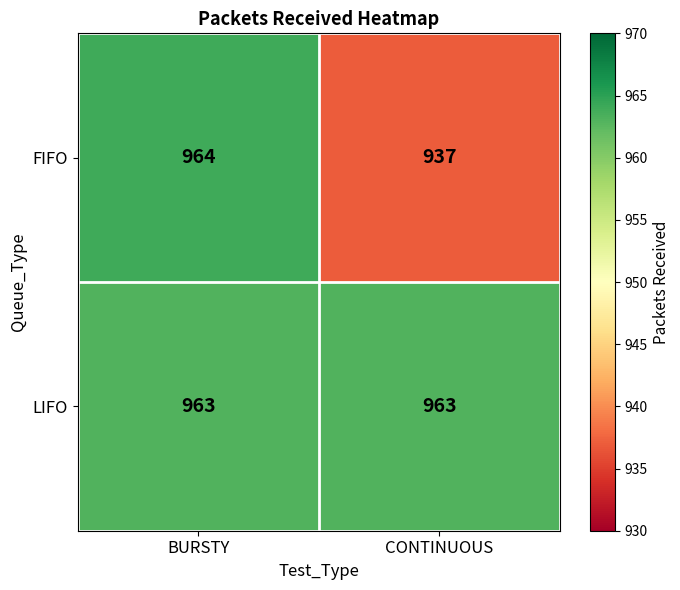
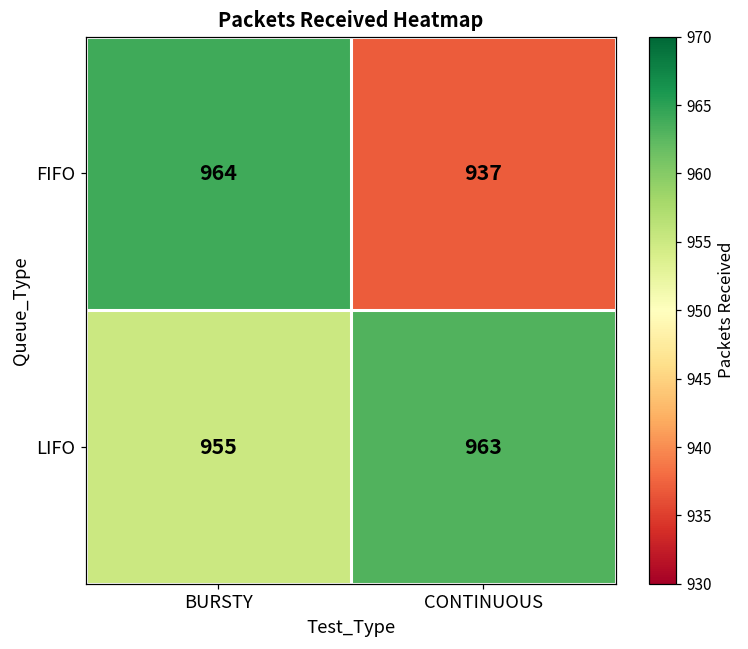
  {
    "FIFO": {
      "BURSTY": 964,
      "CONTINUOUS": 937
    },
    "LIFO": {
-     "BURSTY": 963,
+     "BURSTY": 955,
      "CONTINUOUS": 963
    }
  }
